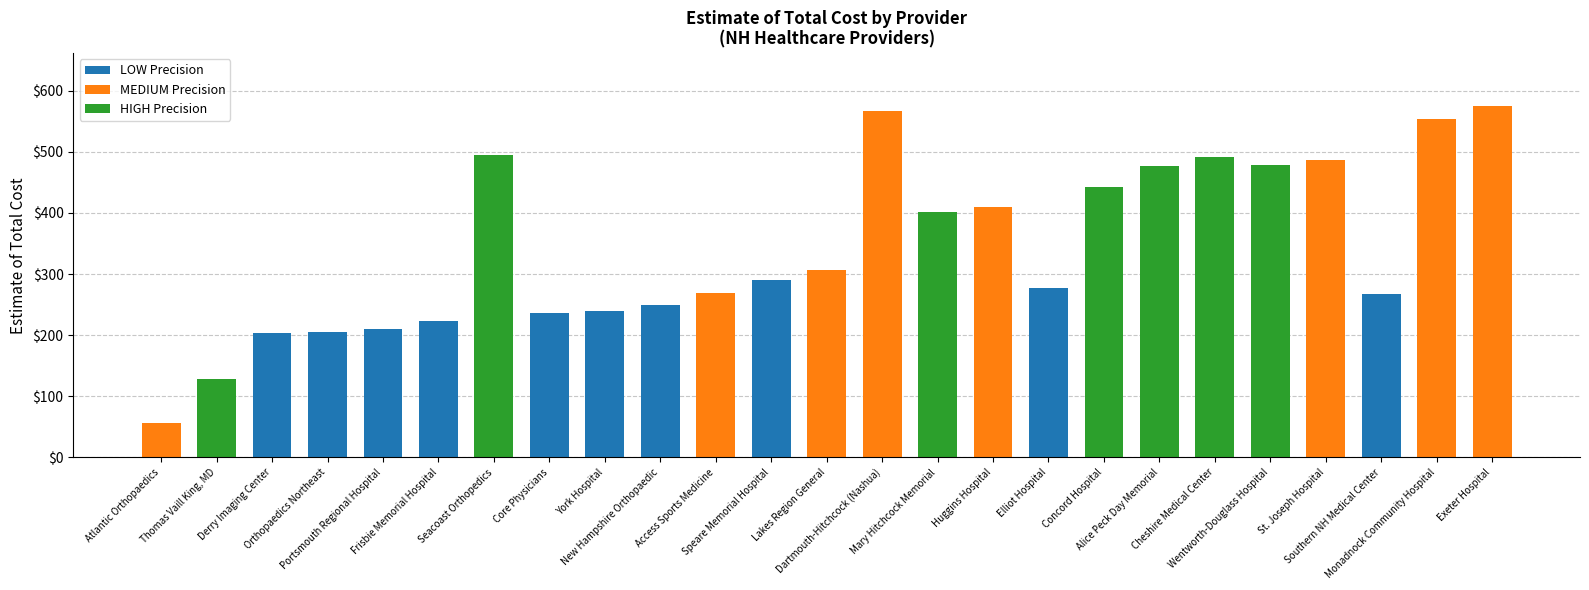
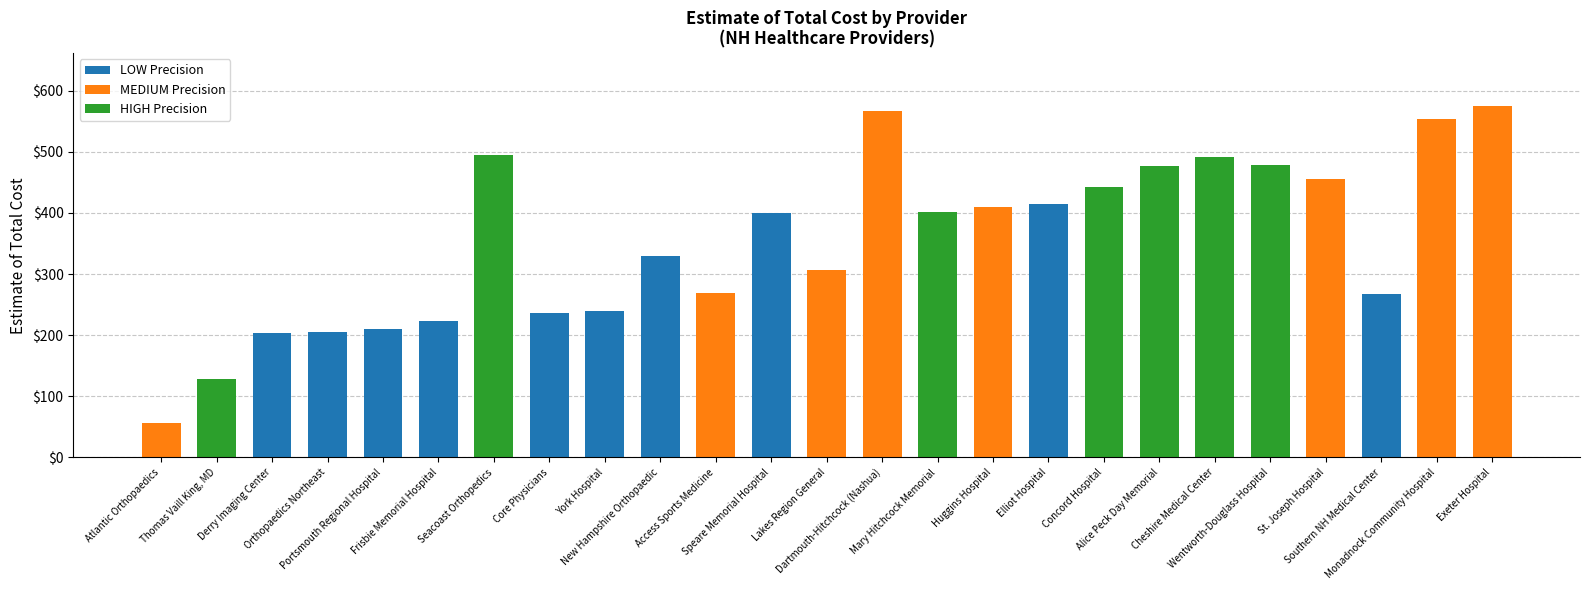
  {
    "Atlantic Orthopaedics": "$60",
    "Thomas Vaill King, MD": "$130",
    "Derry Imaging Center": "$200",
    "Orthopaedics Northeast": "$210",
    "Portsmouth Regional Hospital": "$210",
    "Frisbie Memorial Hospital": "$220",
    "Seacoast Orthopedics": "$490",
    "Core Physicians": "$240",
    "York Hospital": "$240",
-   "New Hampshire Orthopaedic": "$250",
+   "New Hampshire Orthopaedic": "$330",
    "Access Sports Medicine": "$270",
-   "Speare Memorial Hospital": "$290",
+   "Speare Memorial Hospital": "$400",
    "Lakes Region General": "$310",
    "Dartmouth-Hitchcock (Nashua)": "$570",
    "Mary Hitchcock Memorial": "$400",
    "Huggins Hospital": "$410",
-   "Elliot Hospital": "$280",
+   "Elliot Hospital": "$420",
    "Concord Hospital": "$440",
    "Alice Peck Day Memorial": "$480",
    "Cheshire Medical Center": "$490",
    "Wentworth-Douglass Hospital": "$480",
-   "St. Joseph Hospital": "$490",
+   "St. Joseph Hospital": "$460",
    "Southern NH Medical Center": "$270",
    "Monadnock Community Hospital": "$550",
    "Exeter Hospital": "$580"
  }
